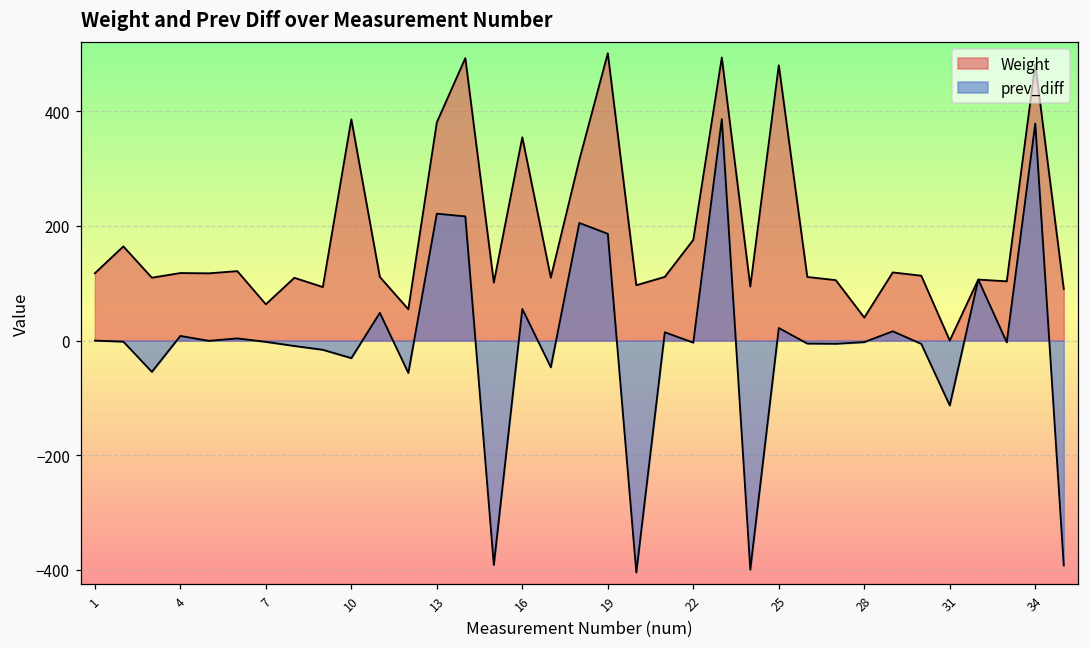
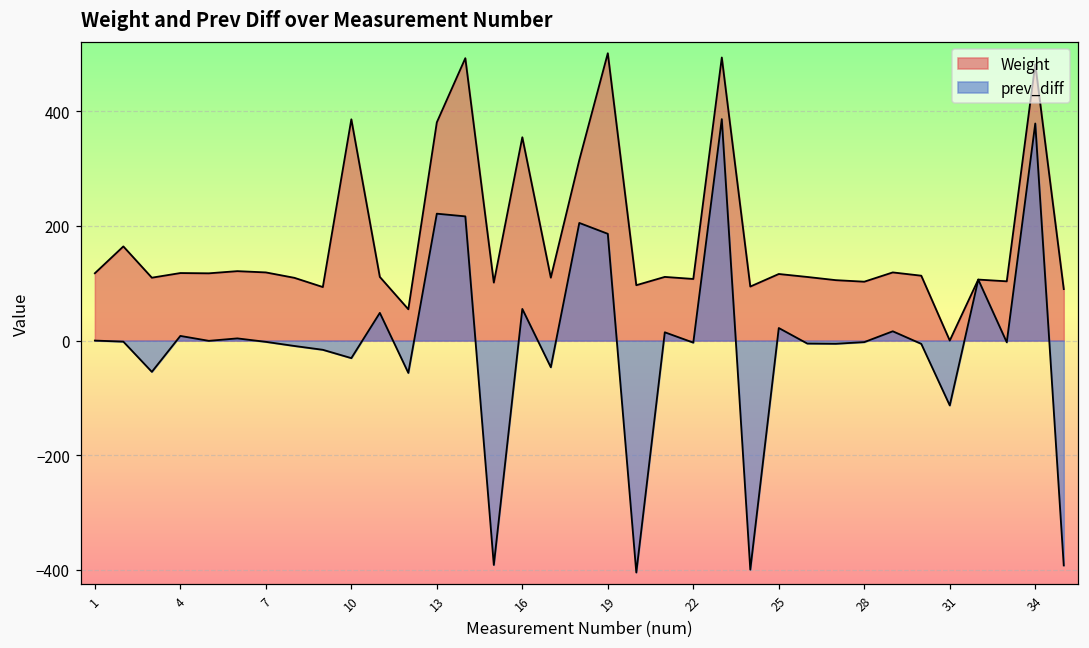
  {
    "Weight": {
      "1": 120,
      "4": 120,
-     "7": 60,
+     "7": 120,
      "10": 390,
      "13": 380,
      "16": 350,
      "19": 500,
-     "22": 180,
-     "25": 480,
-     "28": 40
+     "22": 110,
+     "25": 120,
+     "28": 100
    }
  }
